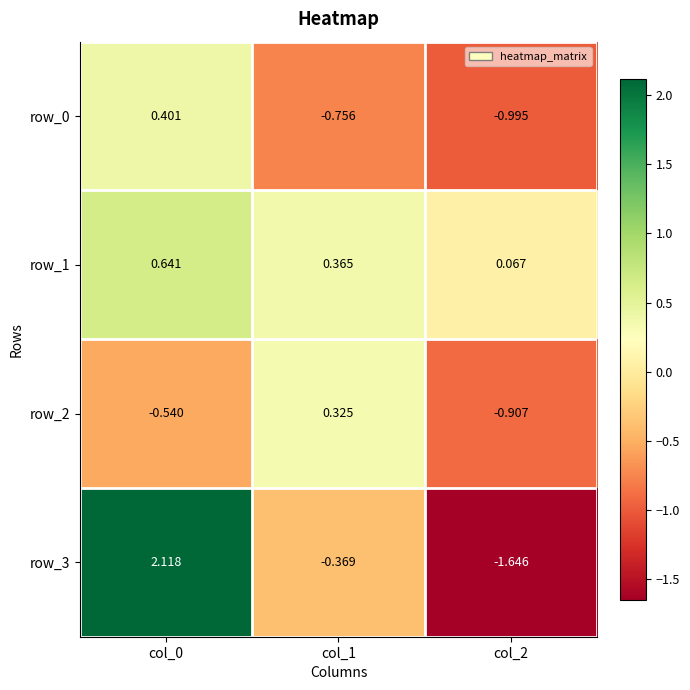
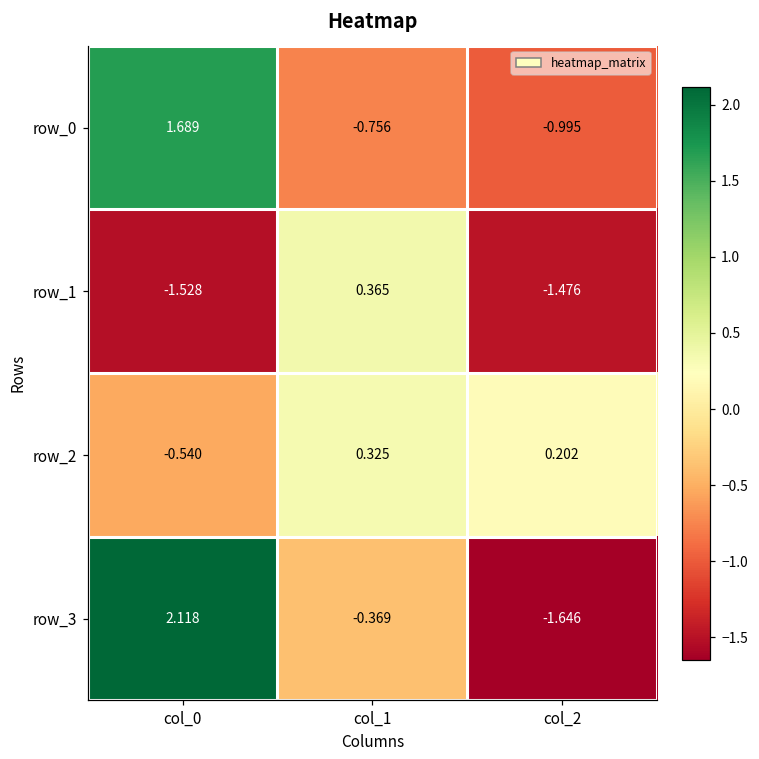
  {
    "row_0": {
-     "col_0": 0.401,
+     "col_0": 1.689,
      "col_1": -0.756,
      "col_2": -0.995
    },
    "row_1": {
-     "col_0": 0.641,
+     "col_0": -1.528,
      "col_1": 0.365,
-     "col_2": 0.067
+     "col_2": -1.476
    },
    "row_2": {
      "col_0": -0.540,
      "col_1": 0.325,
-     "col_2": -0.907
+     "col_2": 0.202
    },
    "row_3": {
      "col_0": 2.118,
      "col_1": -0.369,
      "col_2": -1.646
    }
  }
